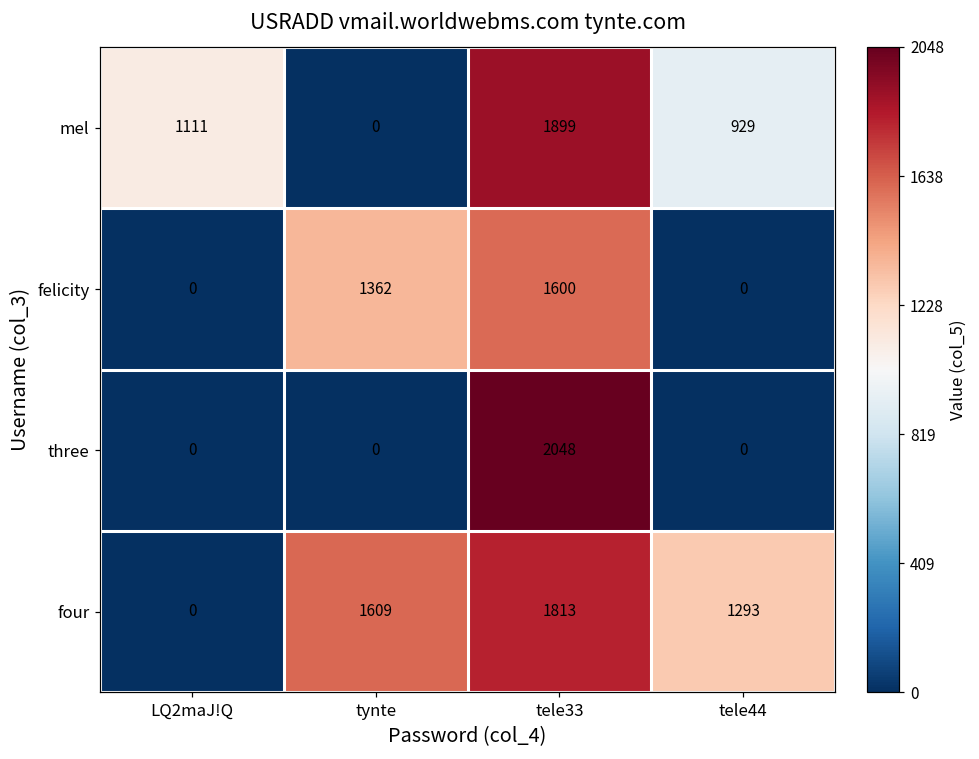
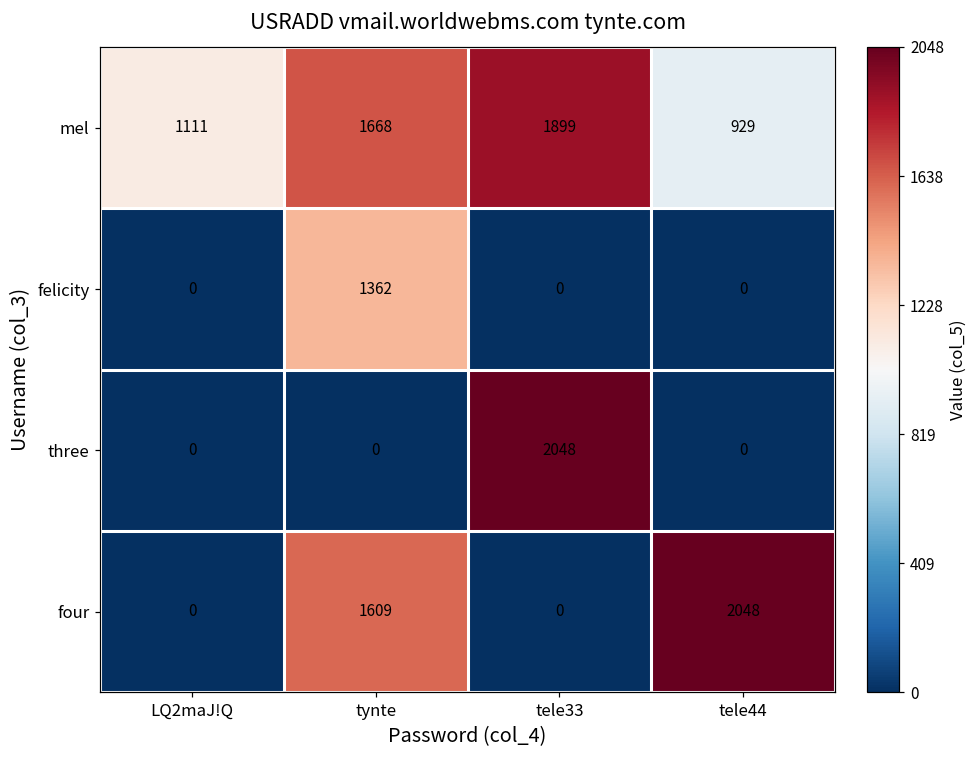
  {
    "mel": {
      "LQ2maJ!Q": 1111,
-     "tynte": 0,
+     "tynte": 1668,
      "tele33": 1899,
      "tele44": 929
    },
    "felicity": {
      "LQ2maJ!Q": 0,
      "tynte": 1362,
-     "tele33": 1600,
+     "tele33": 0,
      "tele44": 0
    },
    "three": {
      "LQ2maJ!Q": 0,
      "tynte": 0,
      "tele33": 2048,
      "tele44": 0
    },
    "four": {
      "LQ2maJ!Q": 0,
      "tynte": 1609,
-     "tele33": 1813,
-     "tele44": 1293
+     "tele33": 0,
+     "tele44": 2048
    }
  }
